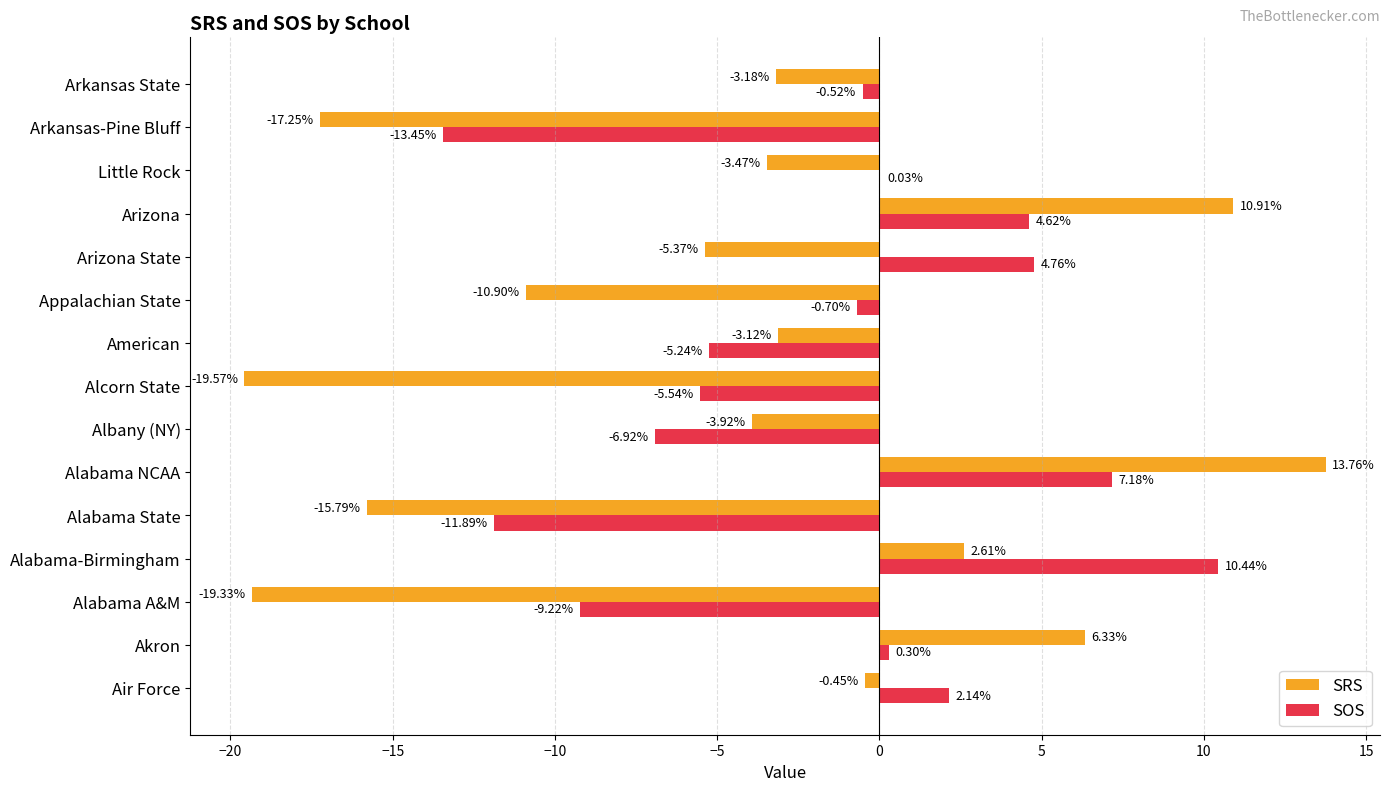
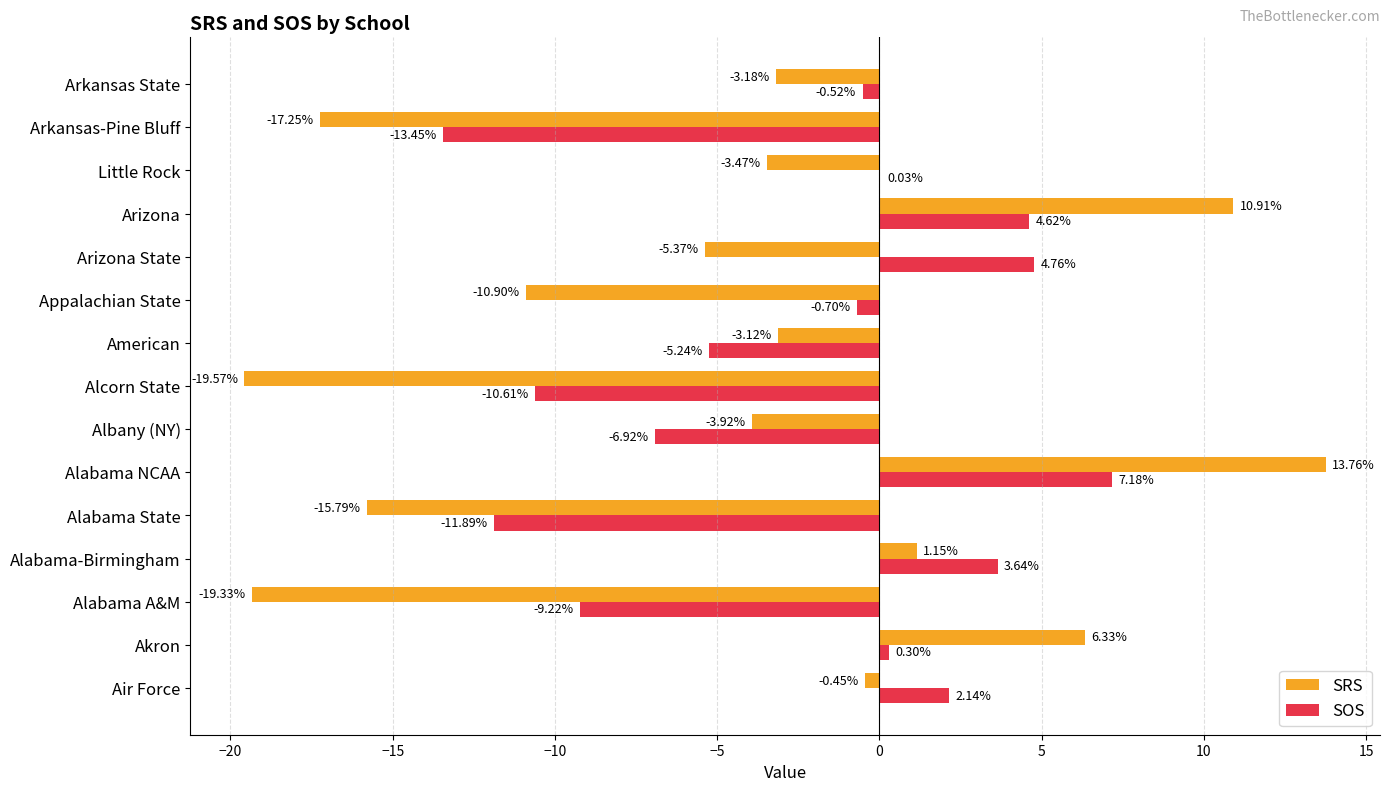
  {
    "SRS": {
      "Arkansas State": "-3.18%",
      "Arkansas-Pine Bluff": "-17.25%",
      "Little Rock": "-3.47%",
      "Arizona": "10.91%",
      "Arizona State": "-5.37%",
      "Appalachian State": "-10.90%",
      "American": "-3.12%",
      "Alcorn State": "-19.57%",
      "Albany (NY)": "-3.92%",
      "Alabama NCAA": "13.76%",
      "Alabama State": "-15.79%",
-     "Alabama-Birmingham": "2.61%",
+     "Alabama-Birmingham": "1.15%",
      "Alabama A&M": "-19.33%",
      "Akron": "6.33%",
      "Air Force": "-0.45%"
    },
    "SOS": {
      "Arkansas State": "-0.52%",
      "Arkansas-Pine Bluff": "-13.45%",
      "Little Rock": "0.03%",
      "Arizona": "4.62%",
      "Arizona State": "4.76%",
      "Appalachian State": "-0.70%",
      "American": "-5.24%",
-     "Alcorn State": "-5.54%",
+     "Alcorn State": "-10.61%",
      "Albany (NY)": "-6.92%",
      "Alabama NCAA": "7.18%",
      "Alabama State": "-11.89%",
-     "Alabama-Birmingham": "10.44%",
+     "Alabama-Birmingham": "3.64%",
      "Alabama A&M": "-9.22%",
      "Akron": "0.30%",
      "Air Force": "2.14%"
    }
  }
